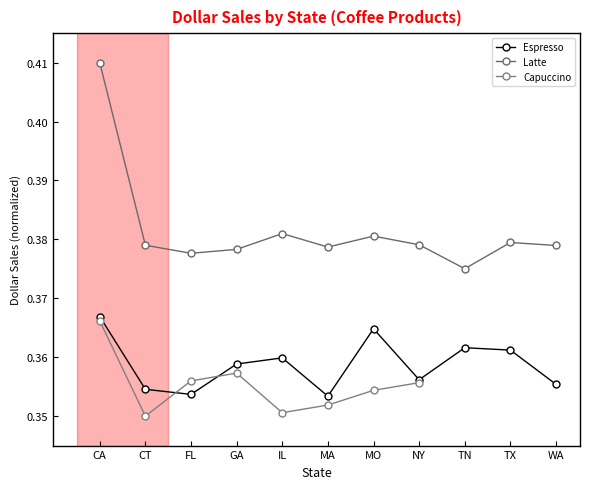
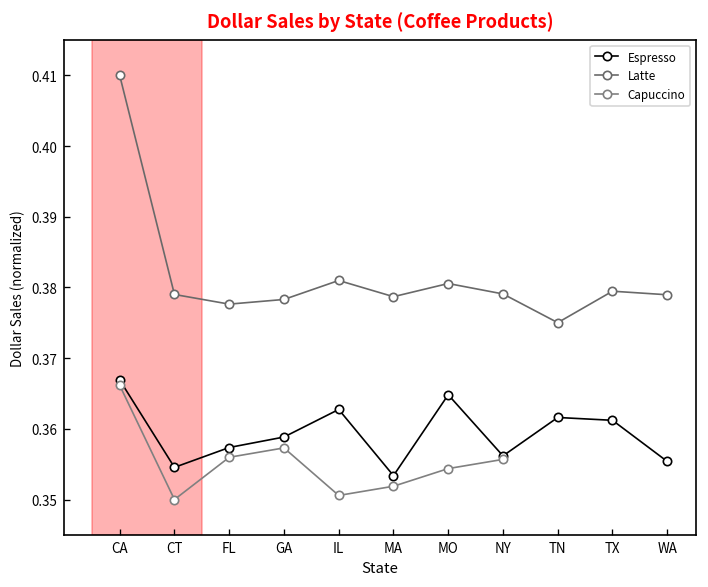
  {
    "Espresso": {
      "CA": 0.367,
      "CT": 0.355,
-     "FL": 0.354,
+     "FL": 0.357,
      "GA": 0.359,
-     "IL": 0.360,
+     "IL": 0.363,
      "MA": 0.353,
      "MO": 0.365,
      "NY": 0.356,
      "TN": 0.362,
      "TX": 0.361,
      "WA": 0.355
    }
  }
